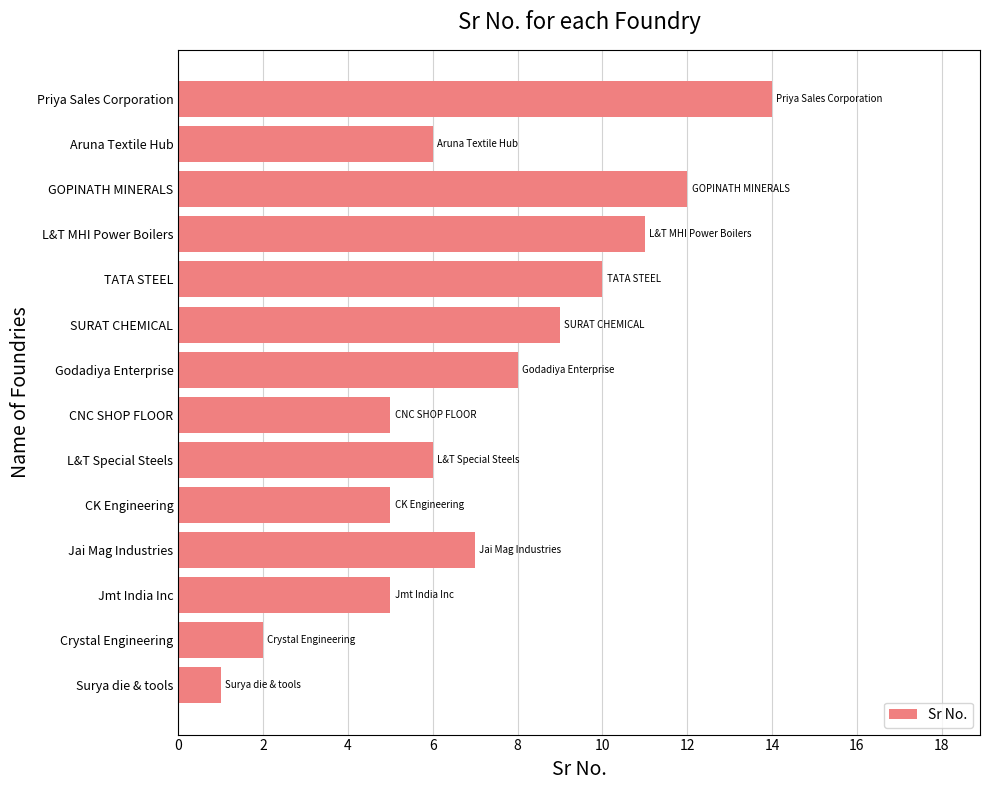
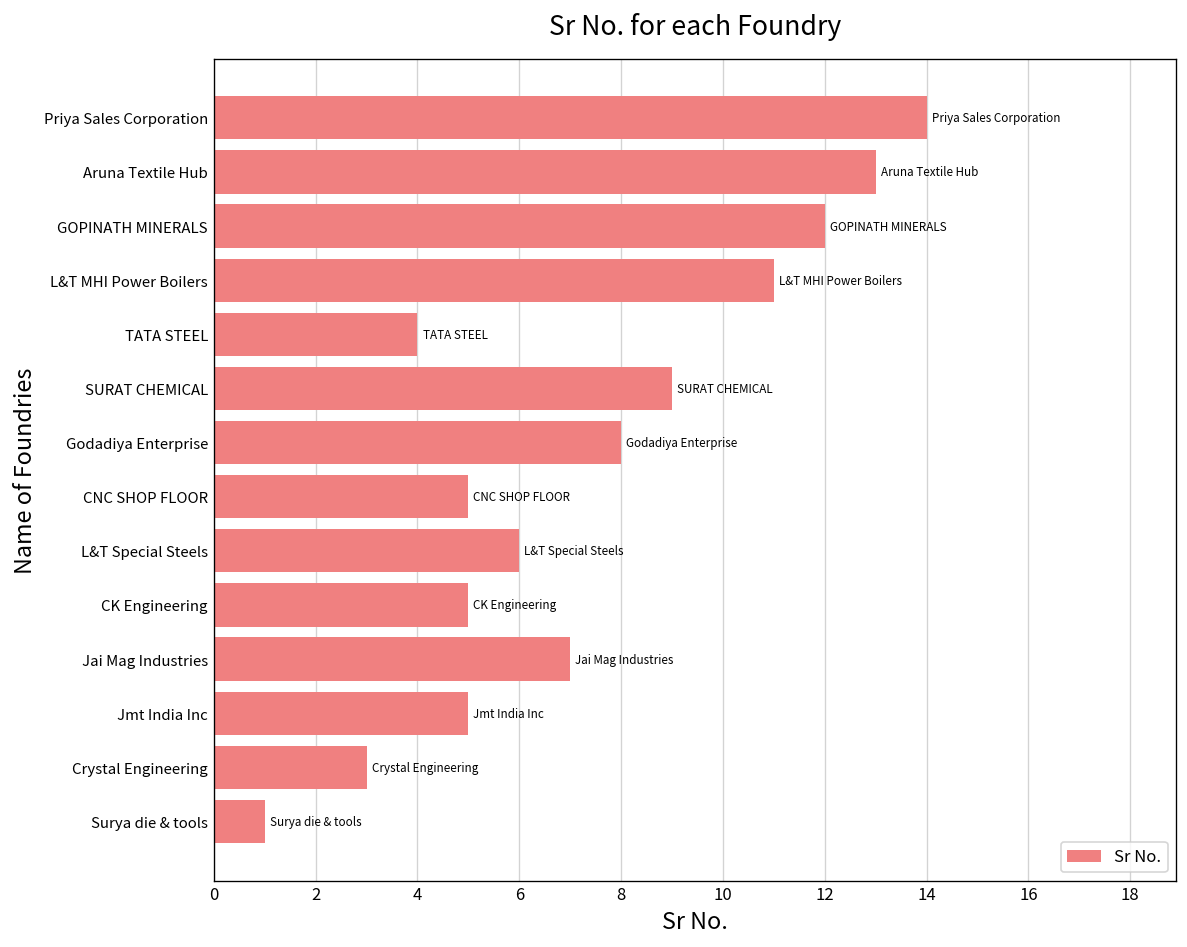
  {
    "Priya Sales Corporation": 14,
-   "Aruna Textile Hub": 6,
+   "Aruna Textile Hub": 13,
    "GOPINATH MINERALS": 12,
    "L&T MHI Power Boilers": 11,
-   "TATA STEEL": 10,
+   "TATA STEEL": 4,
    "SURAT CHEMICAL": 9,
    "Godadiya Enterprise": 8,
    "CNC SHOP FLOOR": 5,
    "L&T Special Steels": 6,
    "CK Engineering": 5,
    "Jai Mag Industries": 7,
    "Jmt India Inc": 5,
-   "Crystal Engineering": 2,
+   "Crystal Engineering": 3,
    "Surya die & tools": 1
  }
